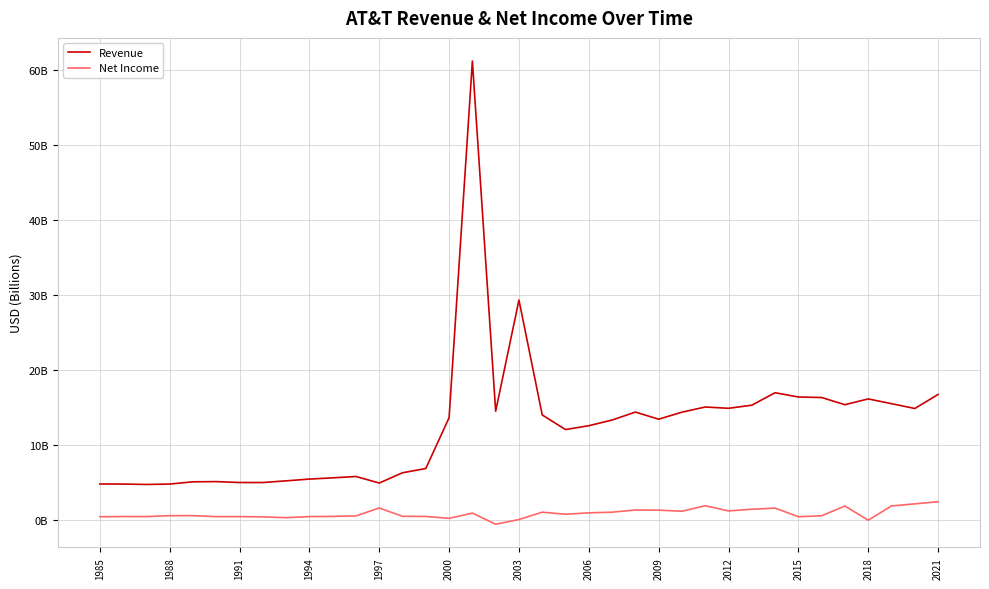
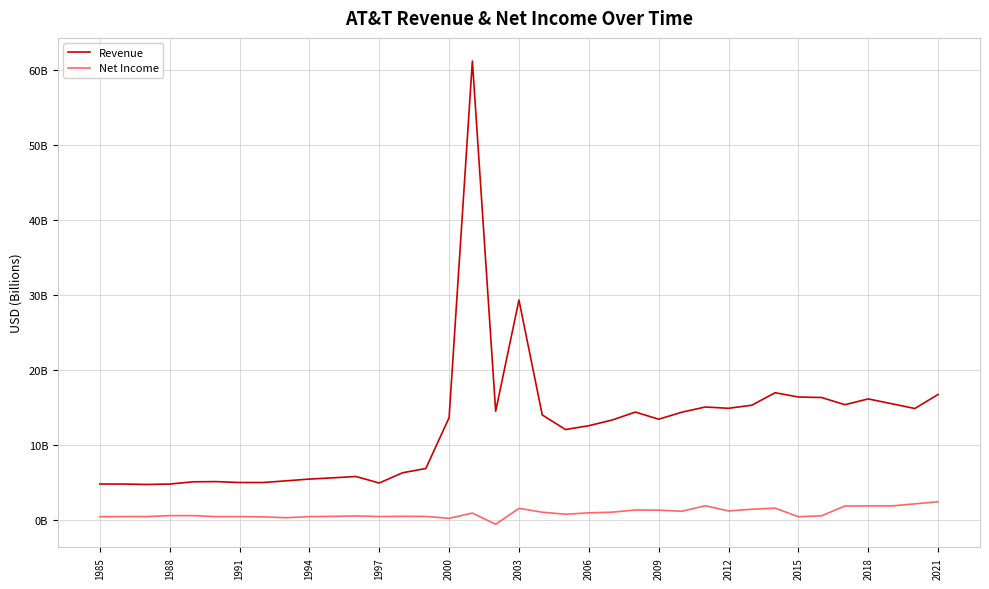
  {
    "Revenue": {
      "1985": 5000000000,
      "1988": 5000000000,
      "1991": 5000000000,
      "1994": 6000000000,
      "1997": 5000000000,
      "2000": 14000000000,
      "2003": 29000000000,
      "2006": 13000000000,
      "2009": 13000000000,
      "2012": 15000000000,
      "2015": 16000000000,
      "2018": 16000000000,
      "2021": 17000000000
    },
    "Net Income": {
      "1985": 0,
      "1988": 1000000000,
      "1991": 0,
      "1994": 1000000000,
-     "1997": 2000000000,
+     "1997": 1000000000,
      "2000": 0,
-     "2003": 0,
+     "2003": 2000000000,
      "2006": 1000000000,
      "2009": 1000000000,
      "2012": 1000000000,
      "2015": 0,
-     "2018": 0,
+     "2018": 2000000000,
      "2021": 2000000000
    }
  }
